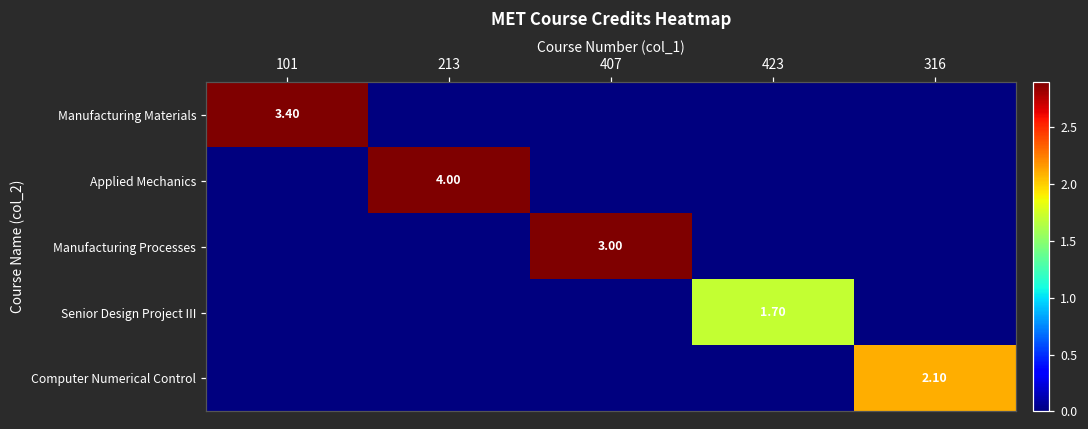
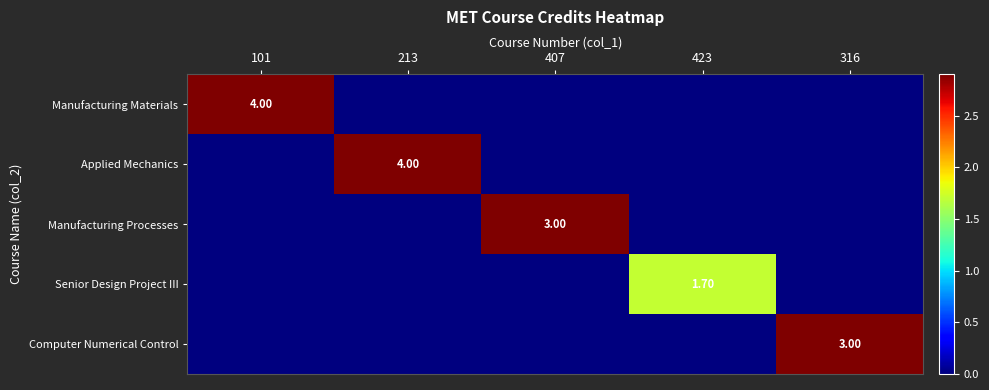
  {
    "Manufacturing Materials": {
-     "101": 3.40
+     "101": 4.00
    },
    "Applied Mechanics": {
      "213": 4.00
    },
    "Manufacturing Processes": {
      "407": 3.00
    },
    "Senior Design Project III": {
      "423": 1.70
    },
    "Computer Numerical Control": {
-     "316": 2.10
+     "316": 3.00
    }
  }
